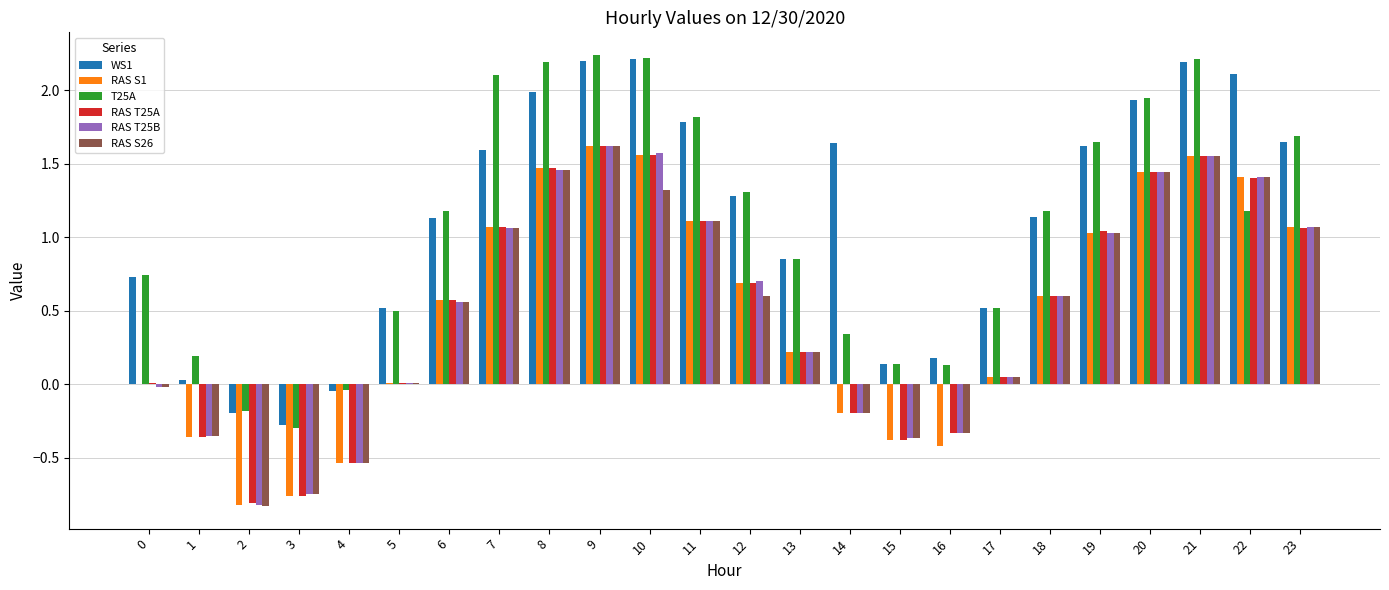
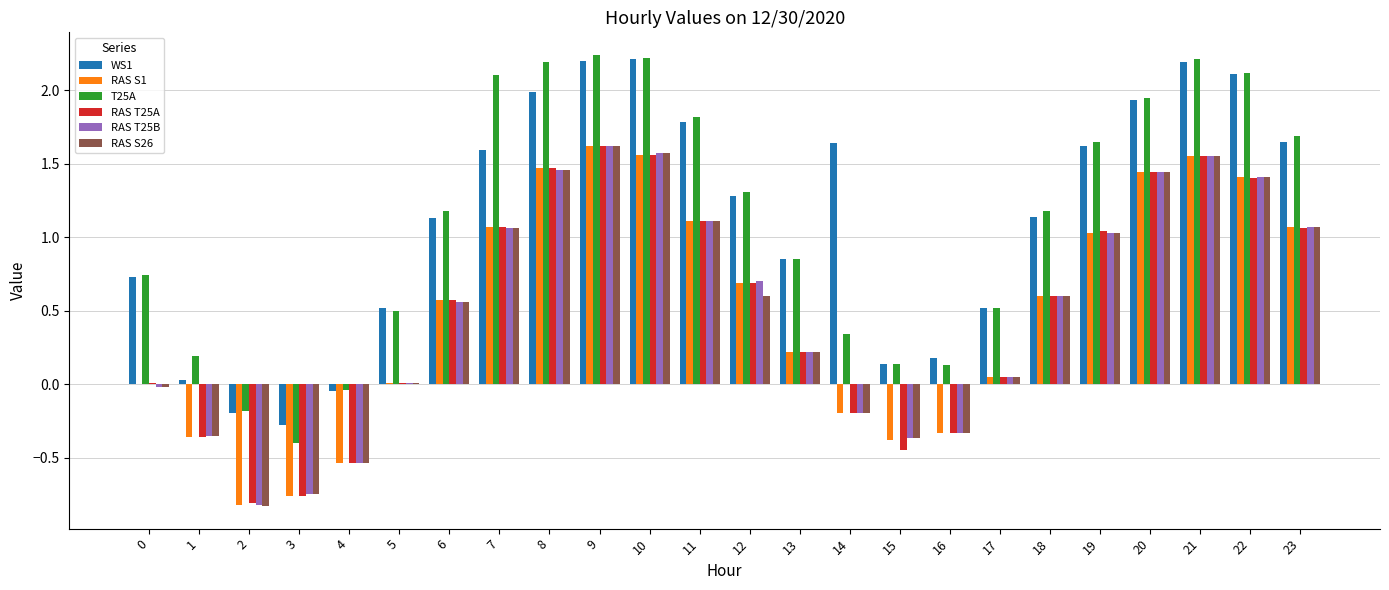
  {
    "WS1": {
      "0": 0.73,
      "1": 0.03,
      "2": -0.20,
      "3": -0.28,
      "4": -0.05,
      "5": 0.52,
      "6": 1.13,
      "7": 1.59,
      "8": 1.99,
      "9": 2.20,
      "10": 2.21,
      "11": 1.78,
      "12": 1.28,
      "13": 0.85,
      "14": 1.64,
      "15": 0.14,
      "16": 0.18,
      "17": 0.52,
      "18": 1.14,
      "19": 1.62,
      "20": 1.93,
      "21": 2.19,
      "22": 2.11,
      "23": 1.65
    },
    "RAS S1": {
      "0": 0.00,
      "1": -0.36,
      "2": -0.82,
      "3": -0.76,
      "4": -0.54,
      "6": 0.57,
      "7": 1.07,
      "8": 1.47,
      "9": 1.62,
      "10": 1.56,
      "11": 1.11,
      "12": 0.69,
      "13": 0.22,
      "14": -0.20,
      "15": -0.38,
-     "16": -0.42,
+     "16": -0.33,
      "17": 0.05,
      "18": 0.60,
      "19": 1.03,
      "20": 1.44,
      "21": 1.55,
      "22": 1.41,
      "23": 1.07
    },
    "T25A": {
      "0": 0.74,
      "1": 0.19,
      "2": -0.18,
-     "3": -0.3,
+     "3": -0.4,
      "4": -0.04,
      "5": 0.50,
      "6": 1.18,
      "7": 2.10,
      "8": 2.19,
      "9": 2.24,
      "10": 2.22,
      "11": 1.82,
      "12": 1.31,
      "13": 0.85,
      "14": 0.34,
      "15": 0.14,
      "16": 0.13,
      "17": 0.52,
      "18": 1.18,
      "19": 1.65,
      "20": 1.95,
      "21": 2.21,
-     "22": 1.18,
+     "22": 2.12,
      "23": 1.69
    },
    "RAS T25A": {
      "1": -0.36,
      "2": -0.81,
      "3": -0.76,
      "4": -0.54,
      "6": 0.57,
      "7": 1.07,
      "8": 1.47,
      "9": 1.62,
      "10": 1.56,
      "11": 1.11,
      "12": 0.69,
      "13": 0.22,
      "14": -0.20,
-     "15": -0.38,
+     "15": -0.45,
      "16": -0.33,
      "17": 0.05,
      "18": 0.60,
      "19": 1.04,
      "20": 1.44,
      "21": 1.55,
      "22": 1.40,
      "23": 1.06
    },
    "RAS T25B": {
      "0": -0.02,
      "1": -0.35,
      "2": -0.82,
      "3": -0.75,
      "4": -0.54,
      "6": 0.56,
      "7": 1.06,
      "8": 1.46,
      "9": 1.62,
      "10": 1.57,
      "11": 1.11,
      "12": 0.70,
      "13": 0.22,
      "14": -0.20,
      "15": -0.37,
      "16": -0.33,
      "17": 0.05,
      "18": 0.60,
      "19": 1.03,
      "20": 1.44,
      "21": 1.55,
      "22": 1.41,
      "23": 1.07
    },
    "RAS S26": {
      "0": -0.02,
      "1": -0.35,
      "2": -0.83,
      "3": -0.75,
      "4": -0.54,
      "6": 0.56,
      "7": 1.06,
      "8": 1.46,
      "9": 1.62,
-     "10": 1.32,
+     "10": 1.57,
      "11": 1.11,
      "12": 0.60,
      "13": 0.22,
      "14": -0.20,
      "15": -0.37,
      "16": -0.33,
      "17": 0.05,
      "18": 0.60,
      "19": 1.03,
      "20": 1.44,
      "21": 1.55,
      "22": 1.41,
      "23": 1.07
    }
  }
